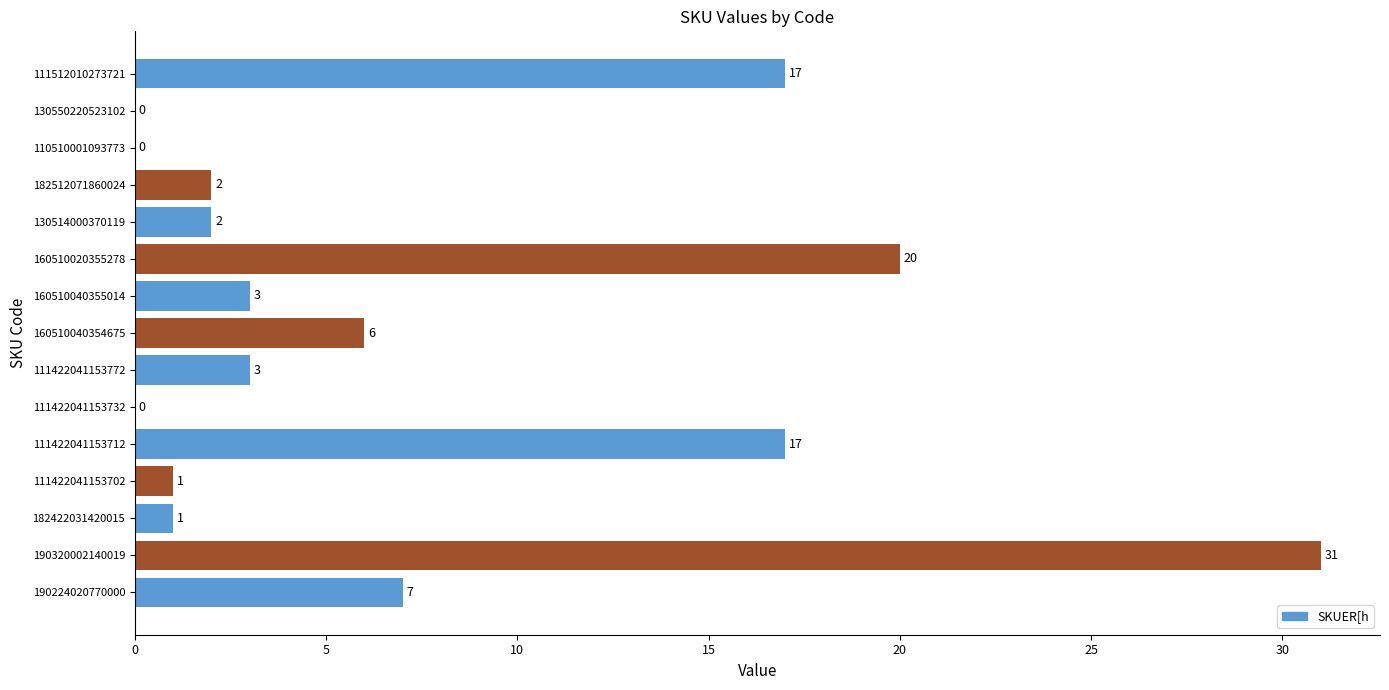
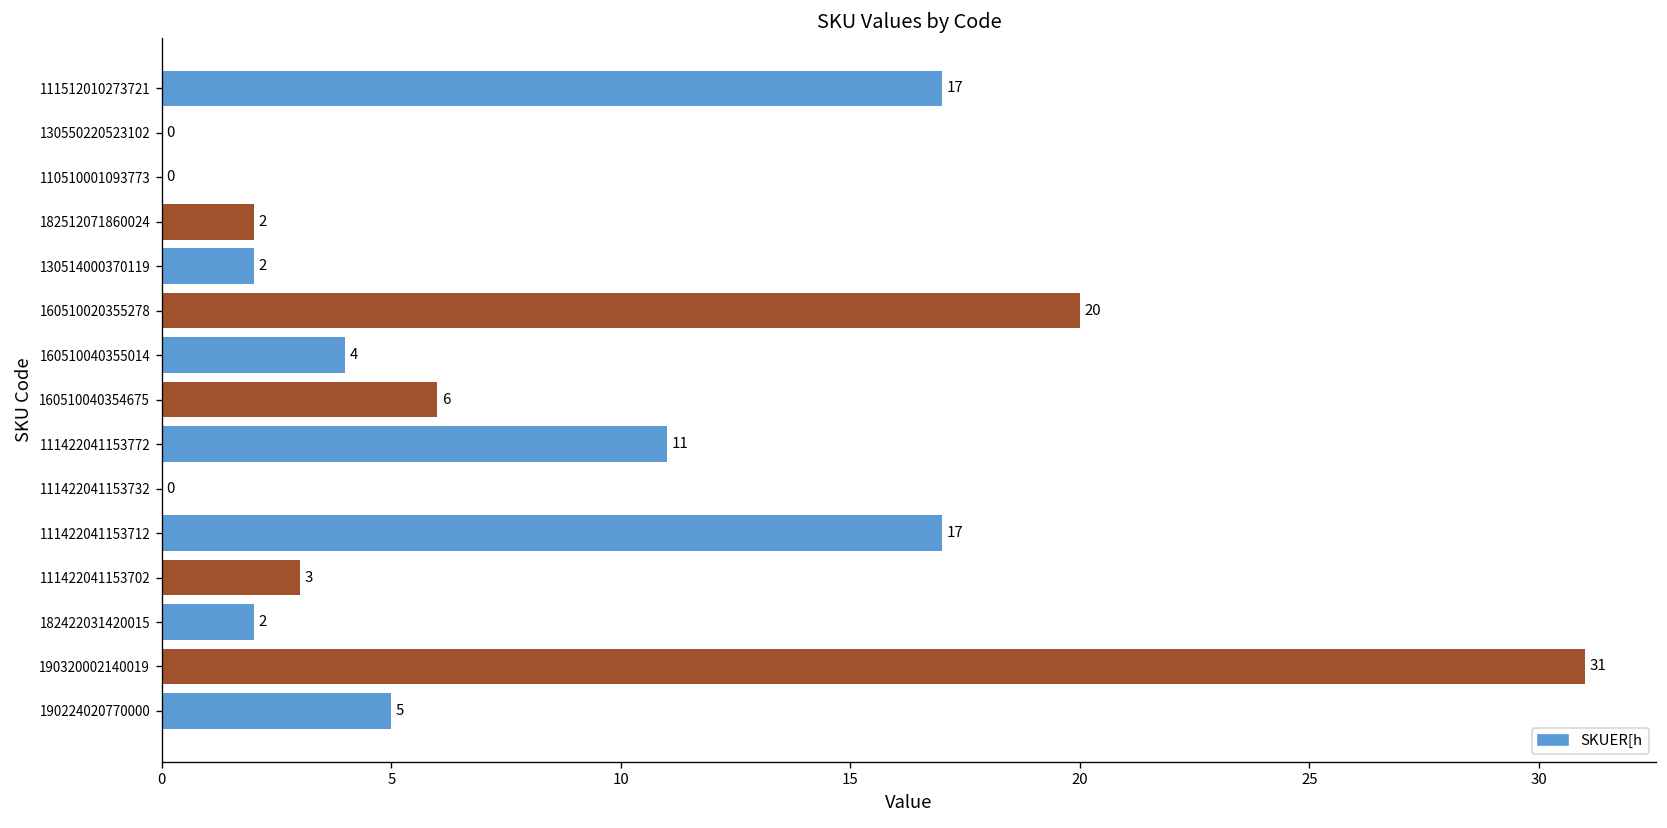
  {
    "111512010273721": 17,
    "130550220523102": 0,
    "110510001093773": 0,
    "182512071860024": 2,
    "130514000370119": 2,
    "160510020355278": 20,
-   "160510040355014": 3,
+   "160510040355014": 4,
    "160510040354675": 6,
-   "111422041153772": 3,
+   "111422041153772": 11,
    "111422041153732": 0,
    "111422041153712": 17,
-   "111422041153702": 1,
-   "182422031420015": 1,
+   "111422041153702": 3,
+   "182422031420015": 2,
    "190320002140019": 31,
-   "190224020770000": 7
+   "190224020770000": 5
  }
